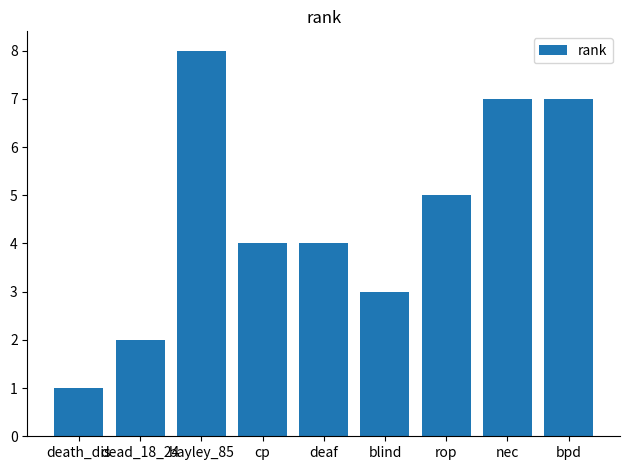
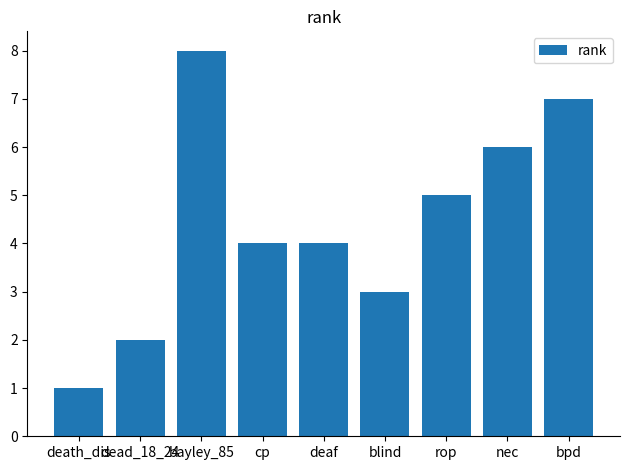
  {
    "dead_18_24": 2,
    "cp": 4,
    "deaf": 4,
    "blind": 3,
    "rop": 5,
-   "nec": 7,
+   "nec": 6,
    "bpd": 7
  }
